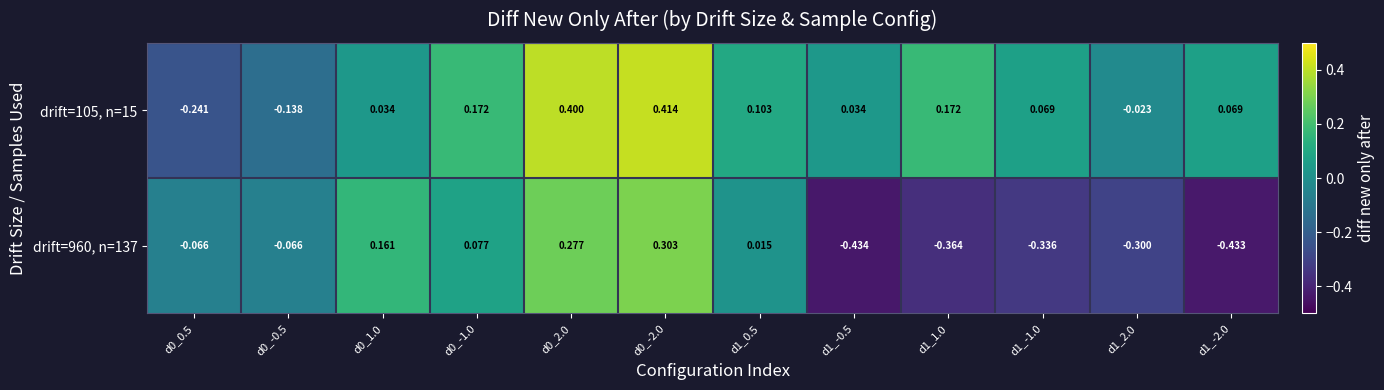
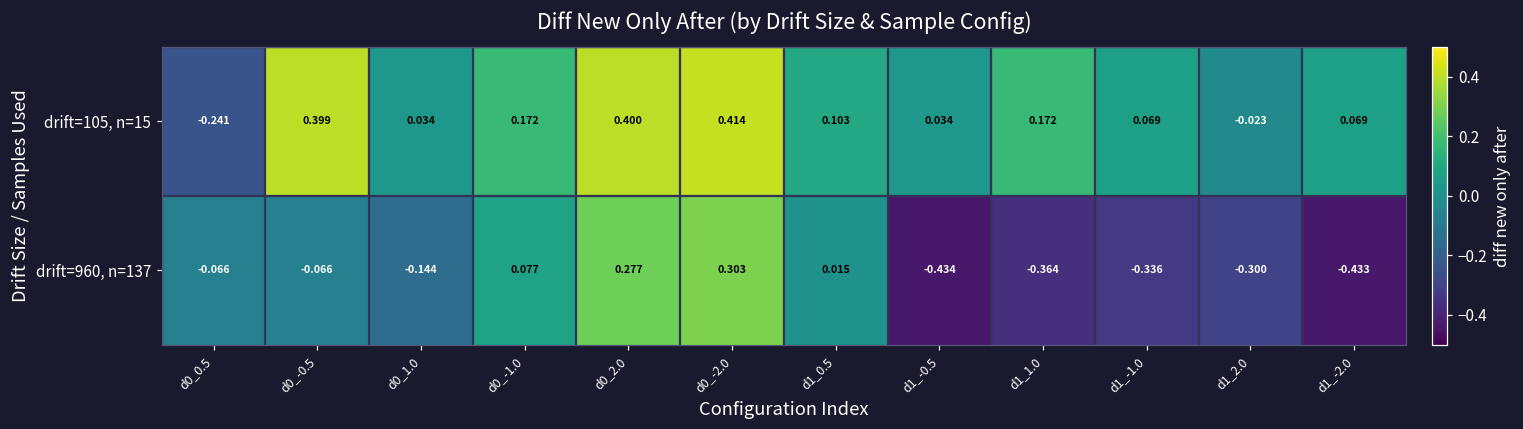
  {
    "drift=105, n=15": {
      "d0_0.5": -0.241,
-     "d0_-0.5": -0.138,
+     "d0_-0.5": 0.399,
      "d0_1.0": 0.034,
      "d0_-1.0": 0.172,
      "d0_2.0": 0.400,
      "d0_-2.0": 0.414,
      "d1_0.5": 0.103,
      "d1_-0.5": 0.034,
      "d1_1.0": 0.172,
      "d1_-1.0": 0.069,
      "d1_2.0": -0.023,
      "d1_-2.0": 0.069
    },
    "drift=960, n=137": {
      "d0_0.5": -0.066,
      "d0_-0.5": -0.066,
-     "d0_1.0": 0.161,
+     "d0_1.0": -0.144,
      "d0_-1.0": 0.077,
      "d0_2.0": 0.277,
      "d0_-2.0": 0.303,
      "d1_0.5": 0.015,
      "d1_-0.5": -0.434,
      "d1_1.0": -0.364,
      "d1_-1.0": -0.336,
      "d1_2.0": -0.300,
      "d1_-2.0": -0.433
    }
  }
